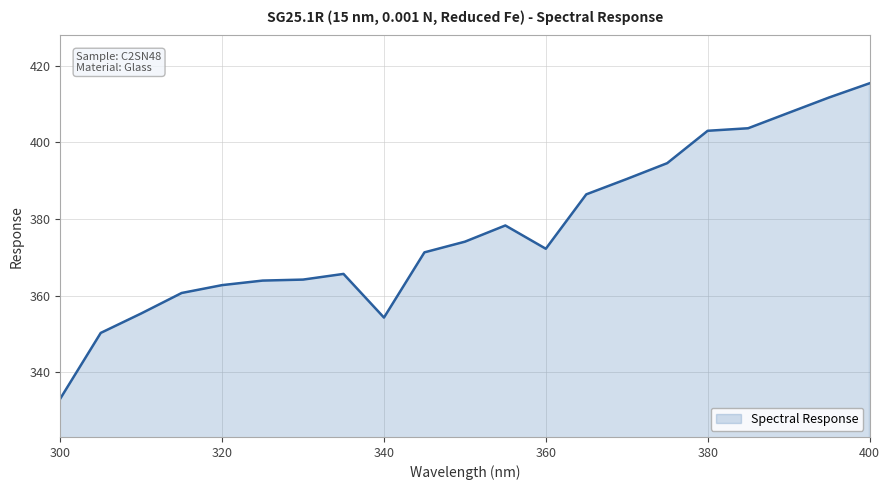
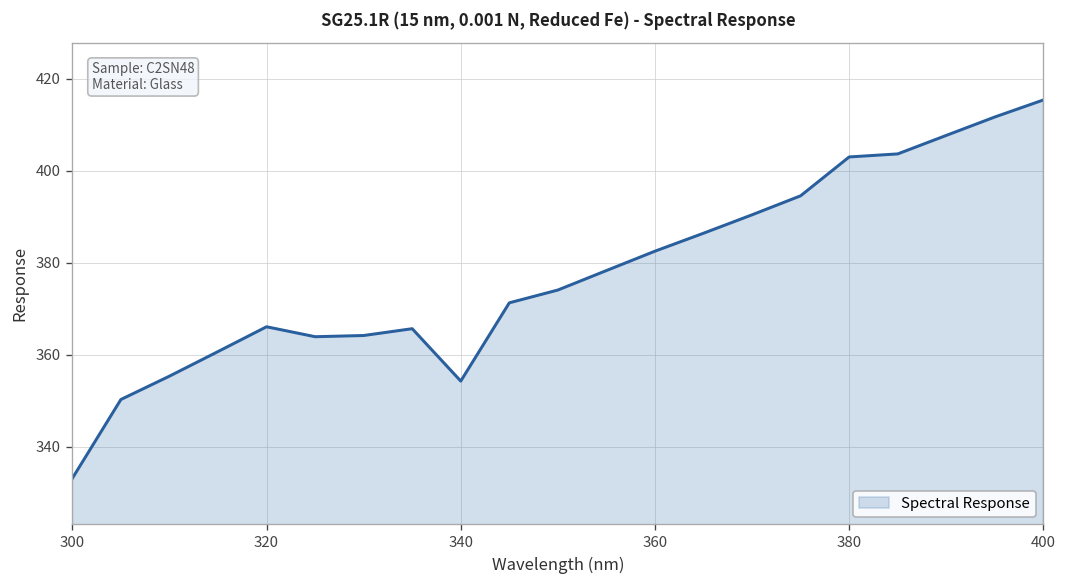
  {
    "300": 333,
-   "320": 363,
+   "320": 366,
    "340": 354,
-   "360": 372,
+   "360": 383,
    "380": 403,
    "400": 415
  }
